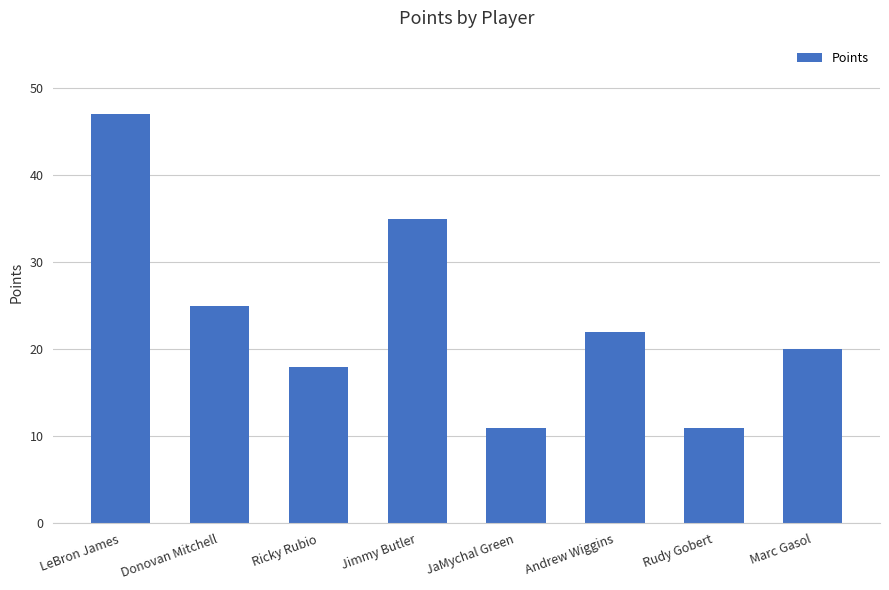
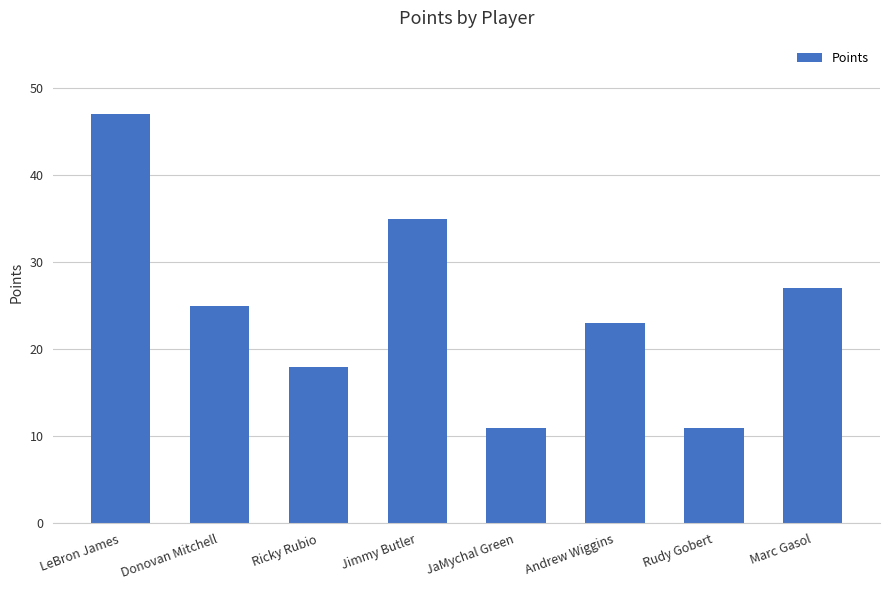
  {
    "LeBron James": 47,
    "Donovan Mitchell": 25,
    "Ricky Rubio": 18,
    "Jimmy Butler": 35,
    "JaMychal Green": 11,
-   "Andrew Wiggins": 22,
+   "Andrew Wiggins": 23,
    "Rudy Gobert": 11,
-   "Marc Gasol": 20
+   "Marc Gasol": 27
  }
